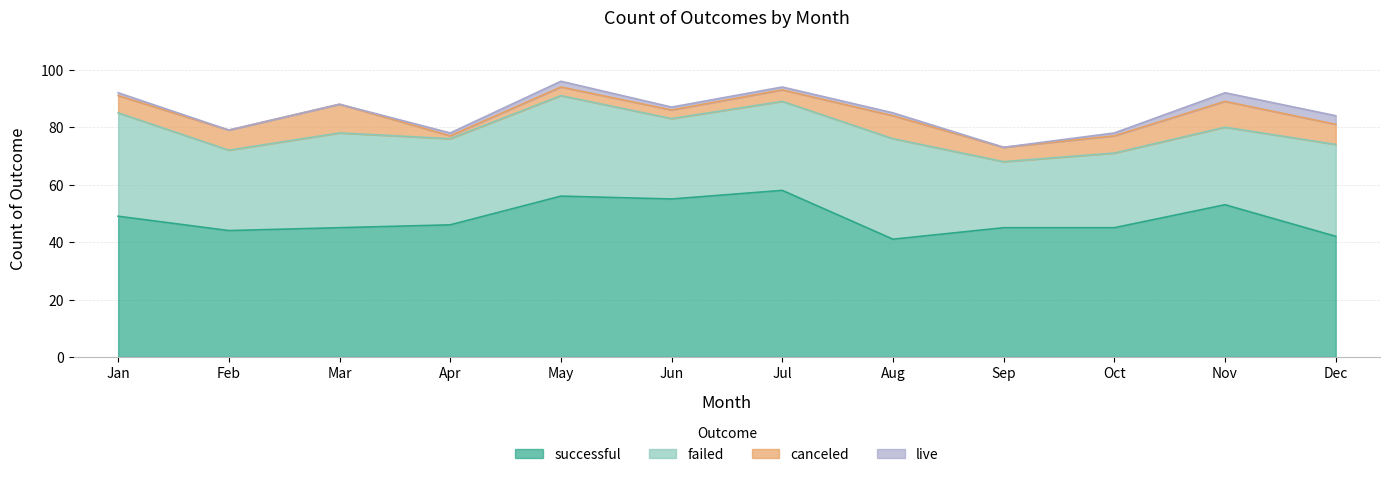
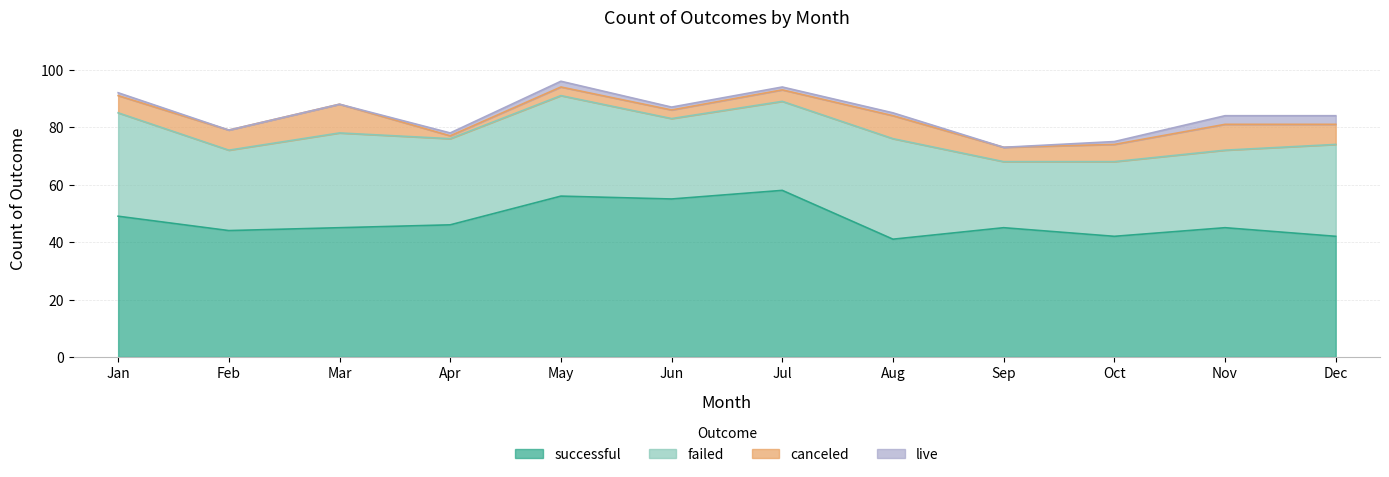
  {
    "successful": {
      "Jan": 49,
      "Feb": 44,
      "Mar": 45,
      "Apr": 46,
      "May": 56,
      "Jun": 55,
      "Jul": 58,
      "Aug": 41,
      "Sep": 45,
-     "Oct": 45,
-     "Nov": 53,
+     "Oct": 42,
+     "Nov": 45,
      "Dec": 42
    },
    "canceled": {
      "Jan": 6,
      "Apr": 1,
      "May": 3,
      "Jun": 3,
      "Jul": 4,
      "Aug": 8,
      "Oct": 6,
      "Nov": 9,
      "Dec": 7
    }
  }
